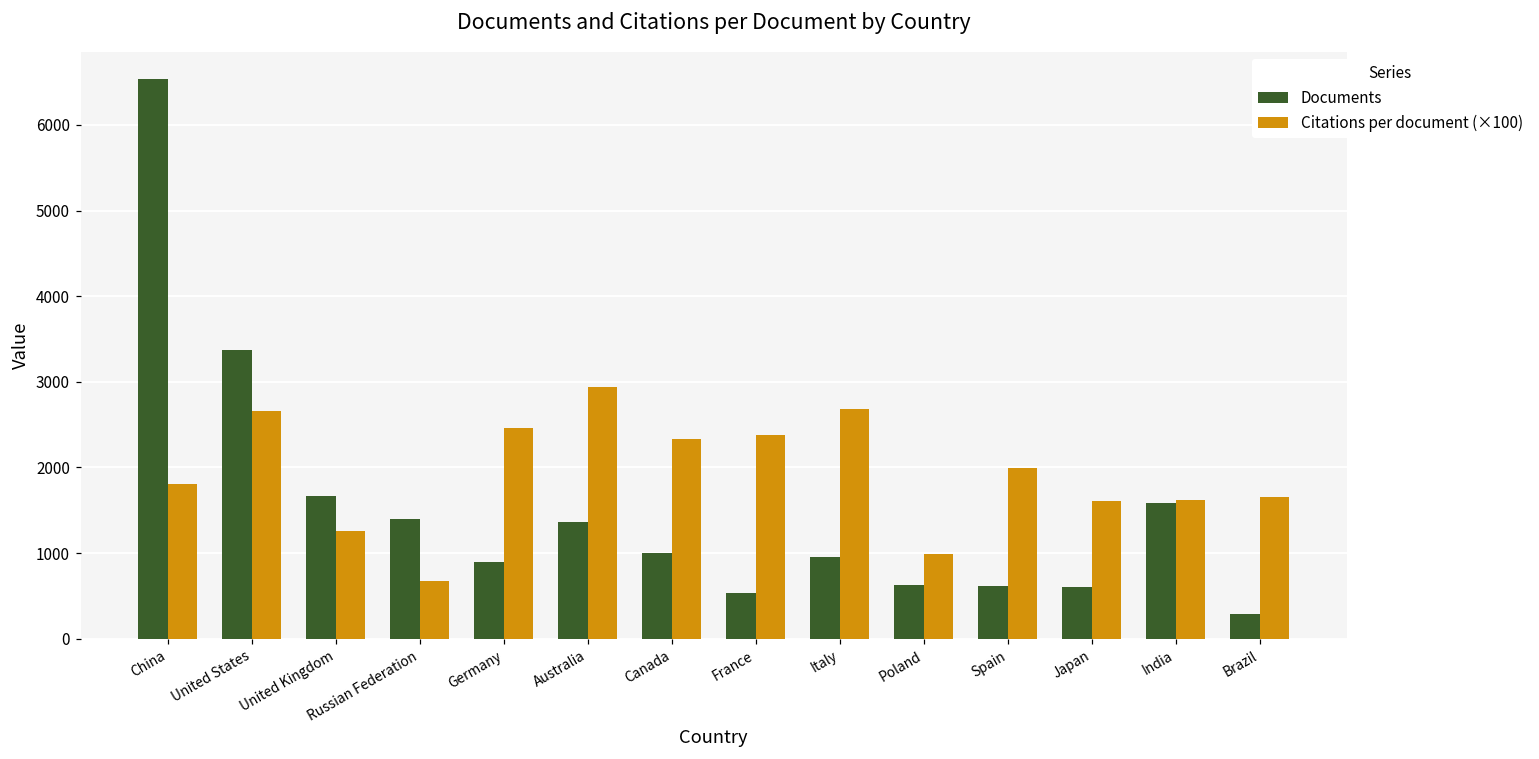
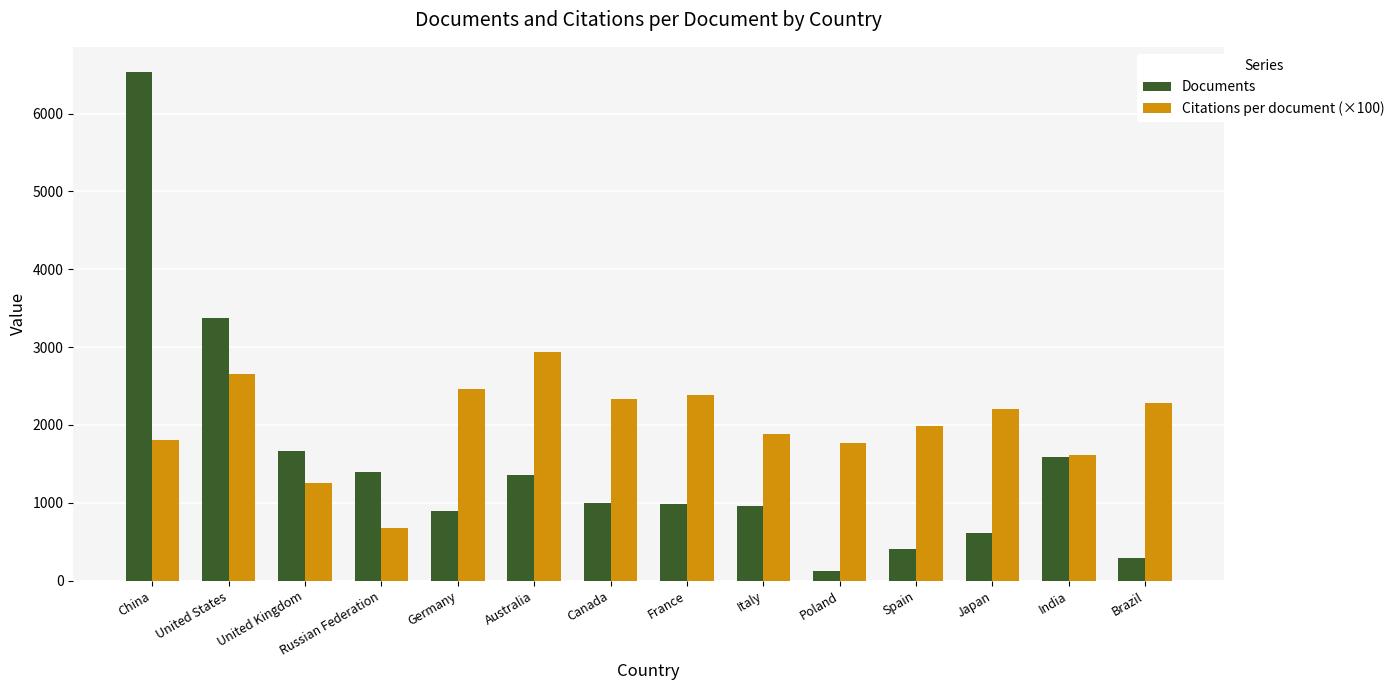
  {
    "Documents": {
      "China": 6500,
      "United States": 3400,
      "United Kingdom": 1700,
      "Russian Federation": 1400,
      "Germany": 900,
      "Australia": 1400,
      "Canada": 1000,
-     "France": 500,
+     "France": 1000,
      "Italy": 1000,
-     "Poland": 600,
-     "Spain": 600,
+     "Poland": 100,
+     "Spain": 400,
      "Japan": 600,
      "India": 1600,
      "Brazil": 300
    },
    "Citations per document (×100)": {
      "China": 1800,
      "United States": 2700,
      "United Kingdom": 1300,
      "Russian Federation": 700,
      "Germany": 2500,
      "Australia": 2900,
      "Canada": 2300,
      "France": 2400,
-     "Italy": 2700,
-     "Poland": 1000,
+     "Italy": 1900,
+     "Poland": 1800,
      "Spain": 2000,
-     "Japan": 1600,
+     "Japan": 2200,
      "India": 1600,
-     "Brazil": 1700
+     "Brazil": 2300
    }
  }
